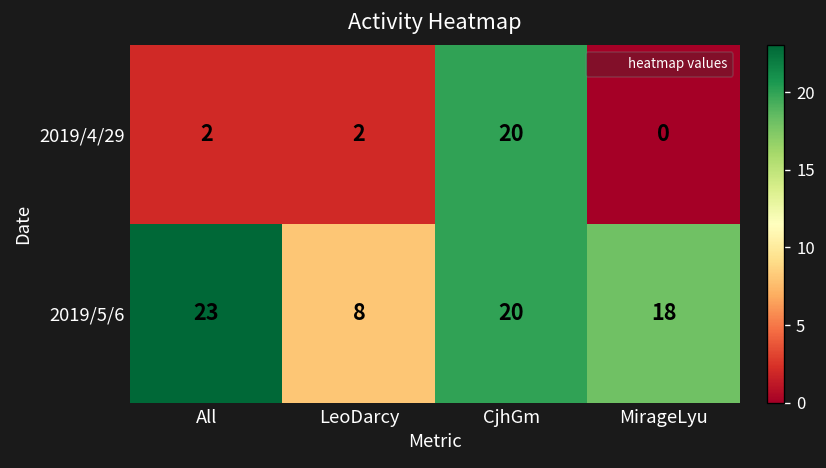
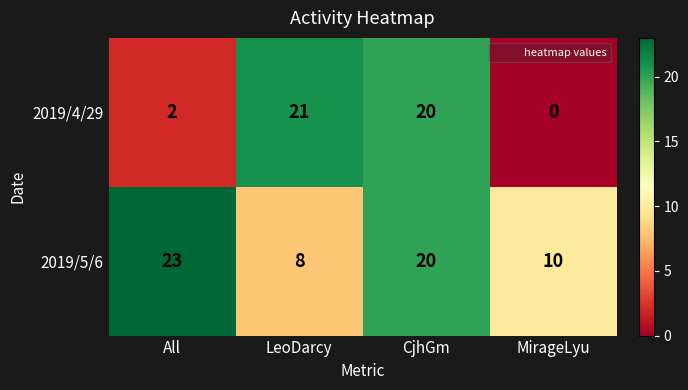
  {
    "2019/4/29": {
      "All": 2,
-     "LeoDarcy": 2,
+     "LeoDarcy": 21,
      "CjhGm": 20,
      "MirageLyu": 0
    },
    "2019/5/6": {
      "All": 23,
      "LeoDarcy": 8,
      "CjhGm": 20,
-     "MirageLyu": 18
+     "MirageLyu": 10
    }
  }
